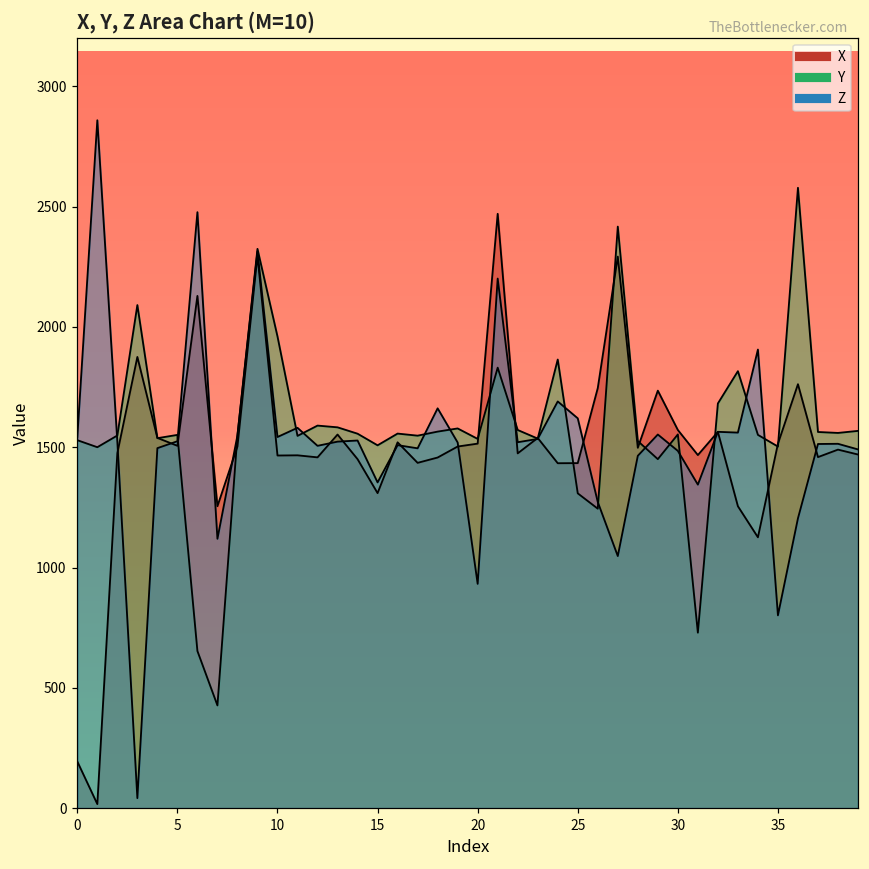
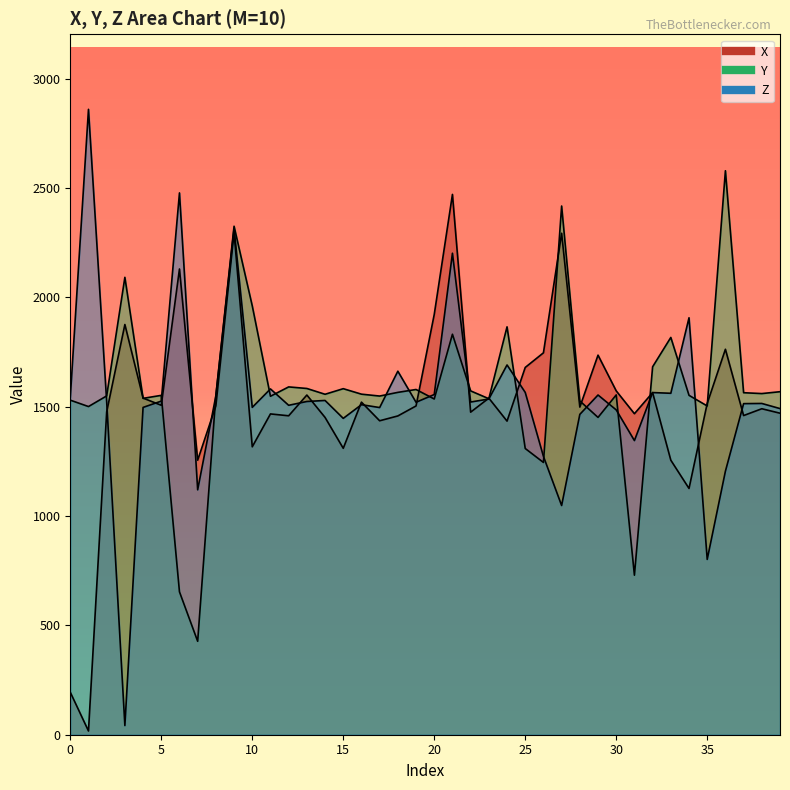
  {
    "X": {
      "0": 190,
      "5": 1510,
-     "10": 1470,
+     "10": 1320,
      "15": 1310,
-     "20": 1520,
-     "25": 1430,
+     "20": 1920,
+     "25": 1680,
      "30": 1570,
      "35": 1510
    },
    "Y": {
      "5": 1550,
      "10": 1960,
-     "15": 1510,
+     "15": 1580,
      "20": 1530,
      "25": 1310,
      "30": 1550,
      "35": 1500
    },
    "Z": {
      "5": 1530,
-     "10": 1540,
-     "15": 1350,
-     "20": 930,
-     "25": 1620,
+     "10": 1500,
+     "15": 1450,
+     "20": 1560,
+     "25": 1560,
      "30": 1490,
      "35": 800
    }
  }
